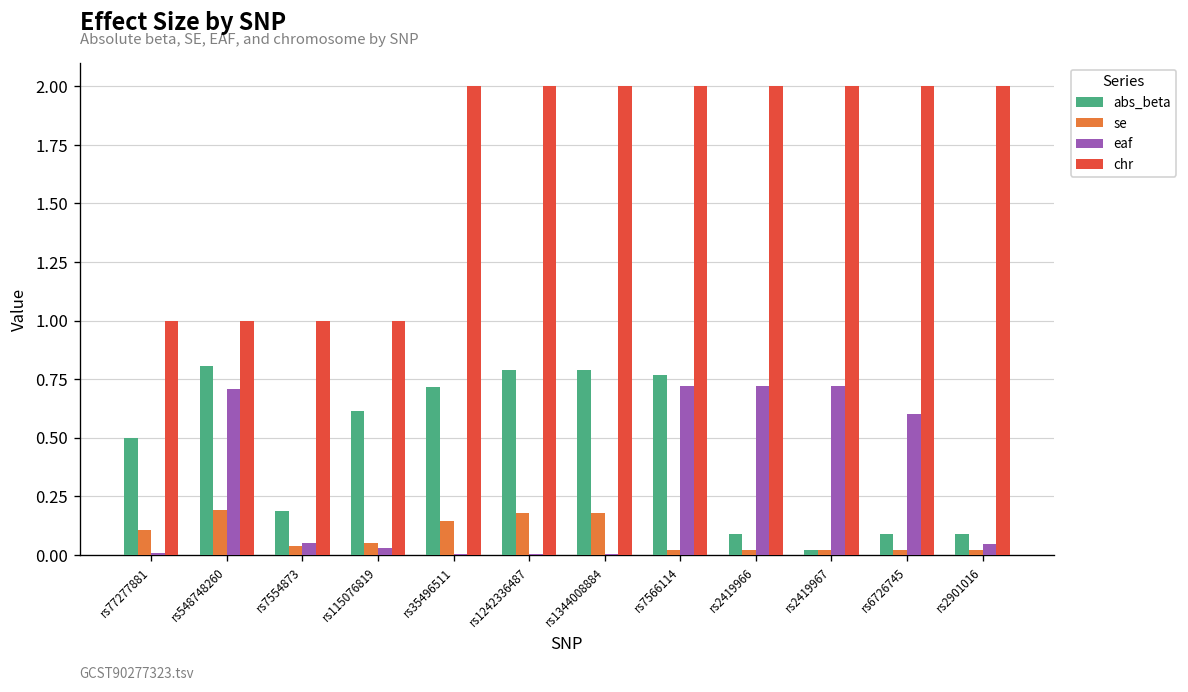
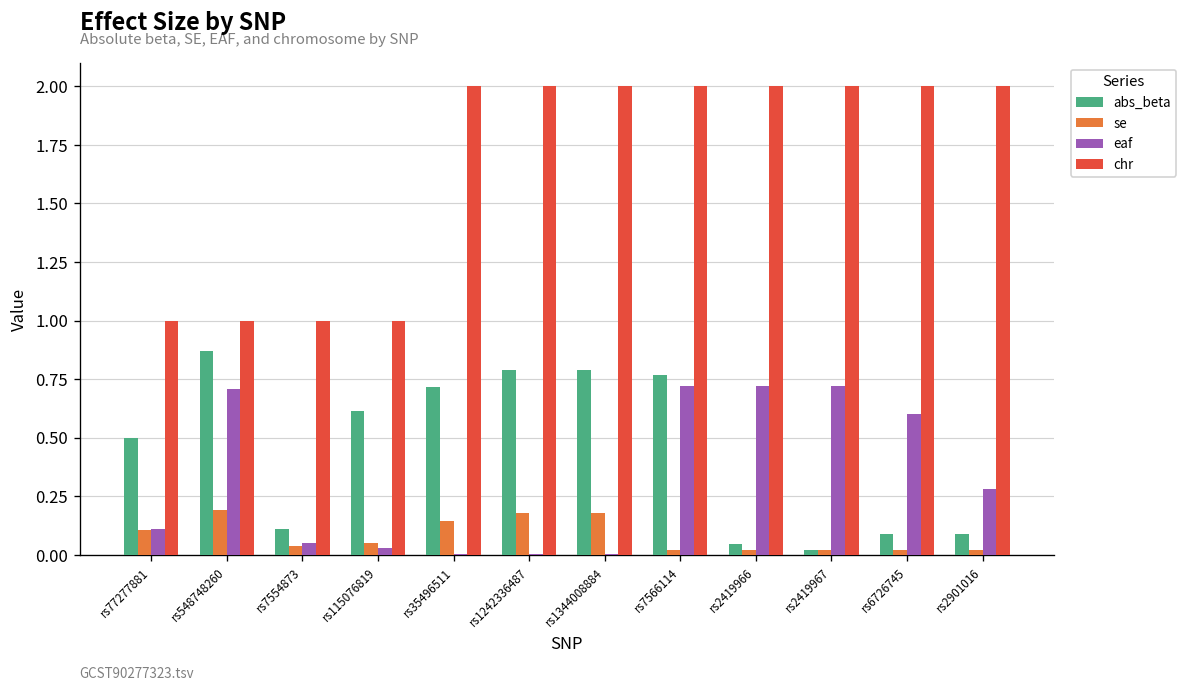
  {
    "abs_beta": {
      "rs77277881": 0.50,
-     "rs548748260": 0.80,
-     "rs7554873": 0.19,
+     "rs548748260": 0.87,
+     "rs7554873": 0.11,
      "rs115076819": 0.61,
      "rs35496511": 0.72,
      "rs1242336487": 0.79,
      "rs1344008884": 0.79,
      "rs7566114": 0.77,
-     "rs2419966": 0.09,
+     "rs2419966": 0.05,
      "rs2419967": 0.02,
      "rs6726745": 0.09,
      "rs2901016": 0.09
    },
    "eaf": {
-     "rs77277881": 0.01,
+     "rs77277881": 0.11,
      "rs548748260": 0.71,
      "rs7554873": 0.05,
      "rs115076819": 0.03,
      "rs7566114": 0.72,
      "rs2419966": 0.72,
      "rs2419967": 0.72,
      "rs6726745": 0.60,
-     "rs2901016": 0.04
+     "rs2901016": 0.28
    }
  }
